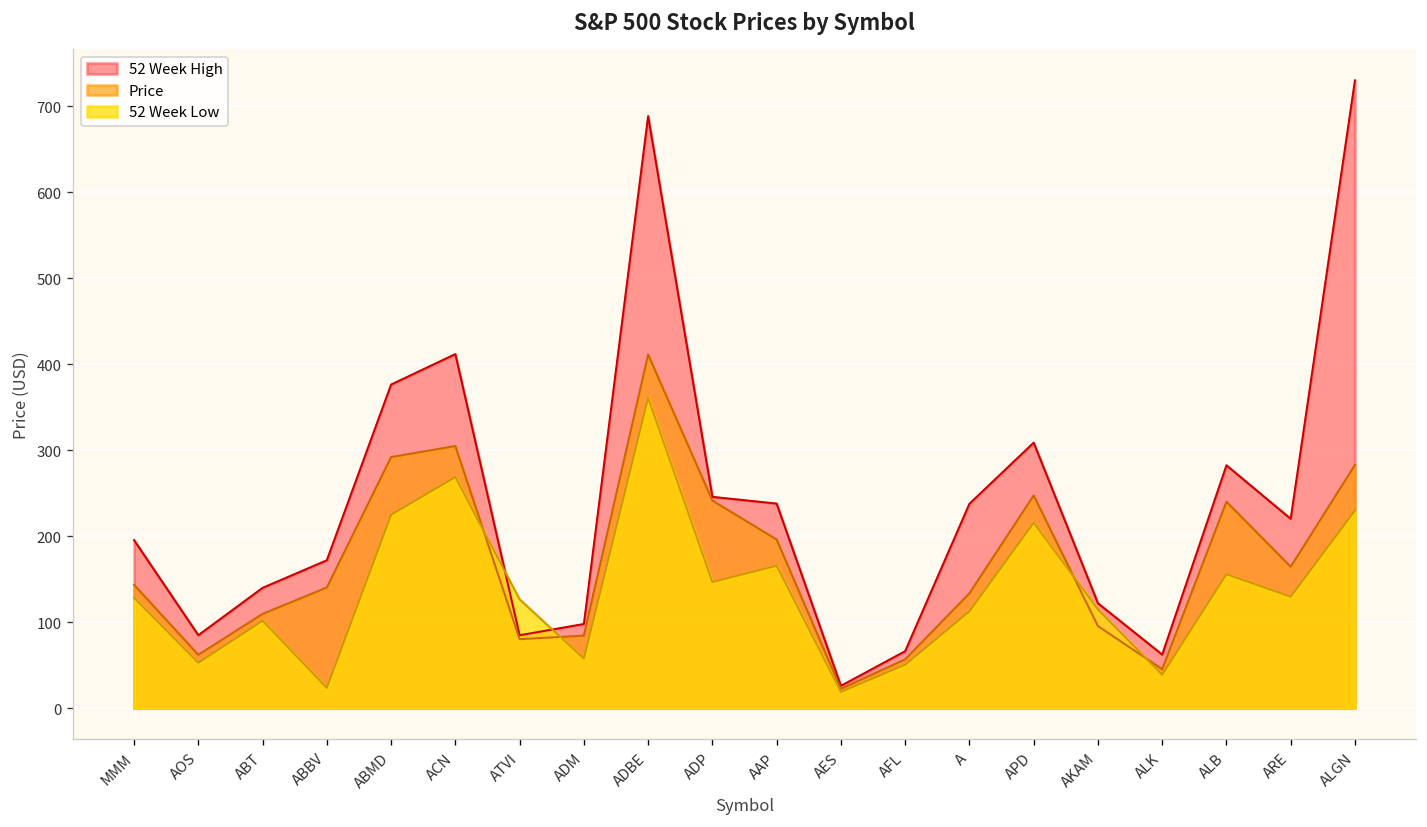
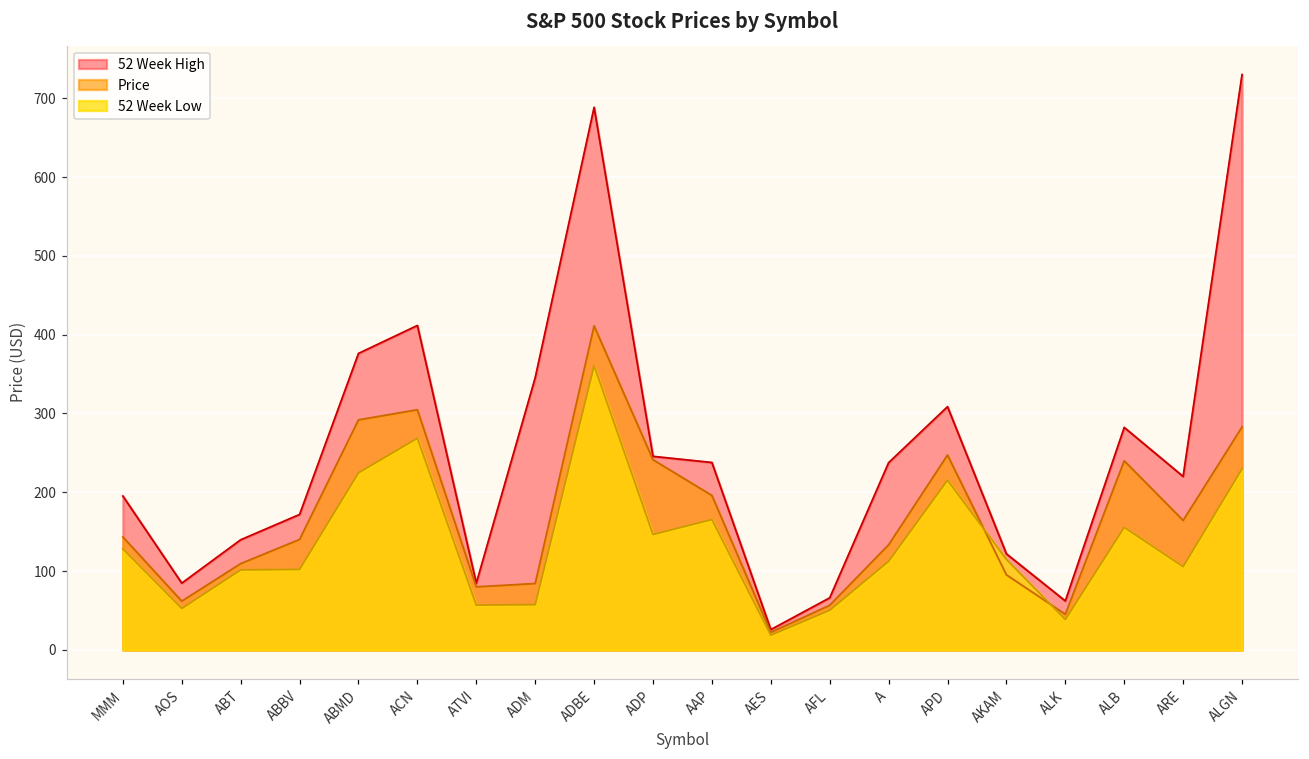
  {
    "52 Week High": {
      "MMM": 200,
      "AOS": 80,
      "ABT": 140,
      "ABBV": 170,
      "ABMD": 380,
      "ACN": 410,
      "ATVI": 80,
-     "ADM": 100,
+     "ADM": 350,
      "ADBE": 690,
      "ADP": 250,
      "AAP": 240,
      "AFL": 70,
      "A": 240,
      "APD": 310,
      "AKAM": 120,
      "ALK": 60,
      "ALB": 280,
      "ARE": 220,
      "ALGN": 730
    },
    "Price": {
      "MMM": 140,
      "AOS": 60,
      "ABT": 110,
      "ABBV": 140,
      "ABMD": 290,
      "ACN": 300,
      "ATVI": 80,
      "ADM": 80,
      "ADBE": 410,
      "ADP": 240,
      "AAP": 200,
      "AFL": 60,
      "A": 130,
      "APD": 250,
      "AKAM": 100,
      "ALK": 50,
      "ALB": 240,
      "ARE": 160,
      "ALGN": 280
    },
    "52 Week Low": {
      "MMM": 130,
      "AOS": 50,
      "ABT": 100,
-     "ABBV": 20,
+     "ABBV": 100,
      "ABMD": 220,
      "ACN": 270,
-     "ATVI": 130,
+     "ATVI": 60,
      "ADM": 60,
      "ADBE": 360,
      "ADP": 150,
      "AAP": 170,
      "AFL": 50,
      "A": 110,
      "APD": 220,
      "AKAM": 110,
      "ALK": 40,
      "ALB": 160,
-     "ARE": 130,
+     "ARE": 110,
      "ALGN": 230
    }
  }
